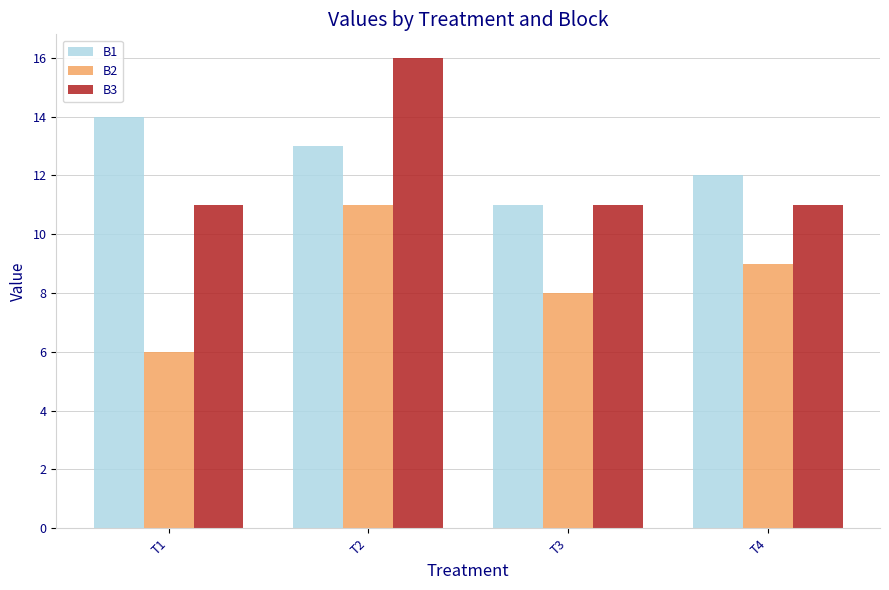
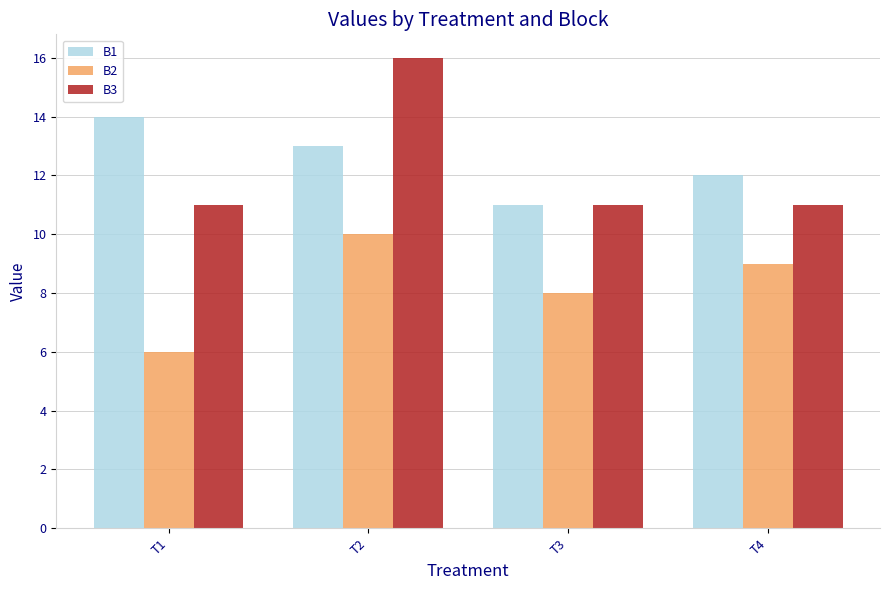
  {
    "B1": {
      "T1": 14,
      "T2": 13,
      "T3": 11,
      "T4": 12
    },
    "B2": {
      "T1": 6,
-     "T2": 11,
+     "T2": 10,
      "T3": 8,
      "T4": 9
    },
    "B3": {
      "T1": 11,
      "T2": 16,
      "T3": 11,
      "T4": 11
    }
  }
